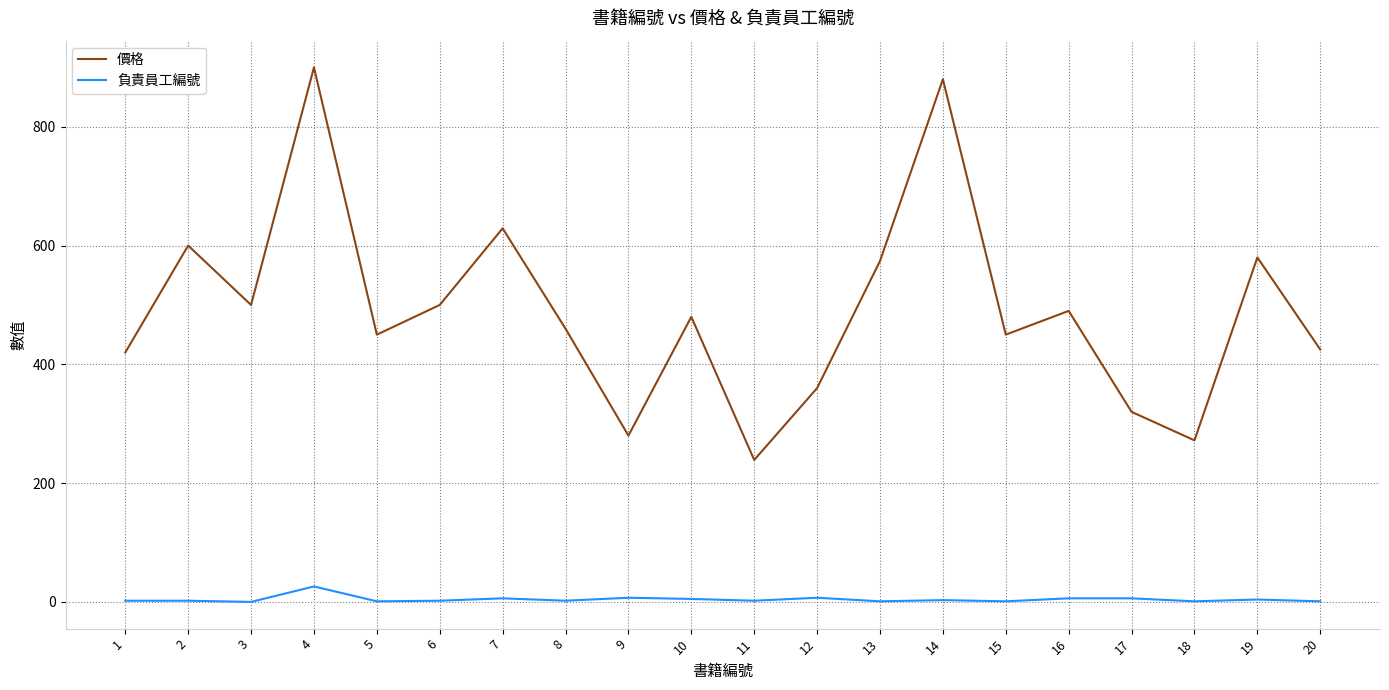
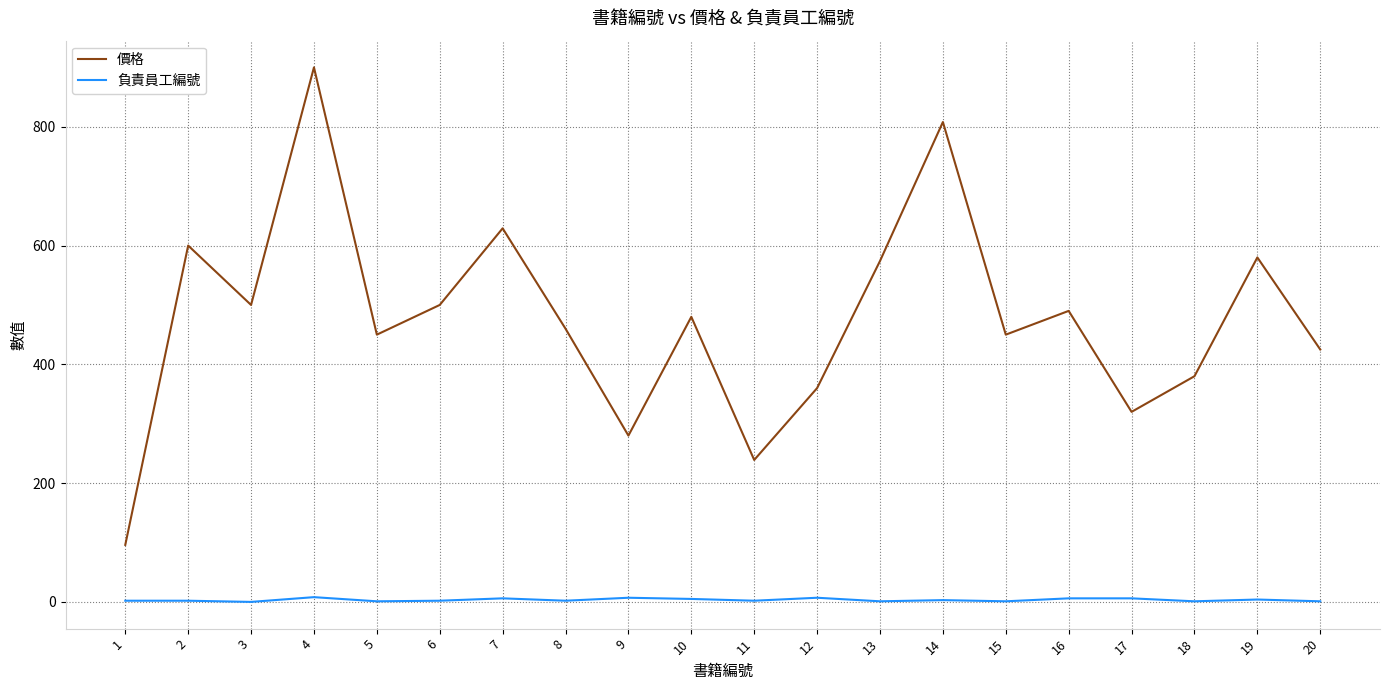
  {
    "價格": {
-     "1": 420,
+     "1": 100,
      "2": 600,
      "3": 500,
      "4": 900,
      "5": 450,
      "6": 500,
      "7": 630,
      "8": 460,
      "9": 280,
      "10": 480,
      "11": 240,
      "12": 360,
      "13": 570,
-     "14": 880,
+     "14": 810,
      "15": 450,
      "16": 490,
      "17": 320,
-     "18": 270,
+     "18": 380,
      "19": 580,
      "20": 430
    },
    "負責員工編號": {
      "1": 0,
      "2": 0,
      "3": 0,
-     "4": 30,
+     "4": 10,
      "5": 0,
      "6": 0,
      "7": 10,
      "8": 0,
      "9": 10,
      "10": 10,
      "11": 0,
      "12": 10,
      "13": 0,
      "14": 0,
      "15": 0,
      "16": 10,
      "17": 10,
      "18": 0,
      "19": 0,
      "20": 0
    }
  }
